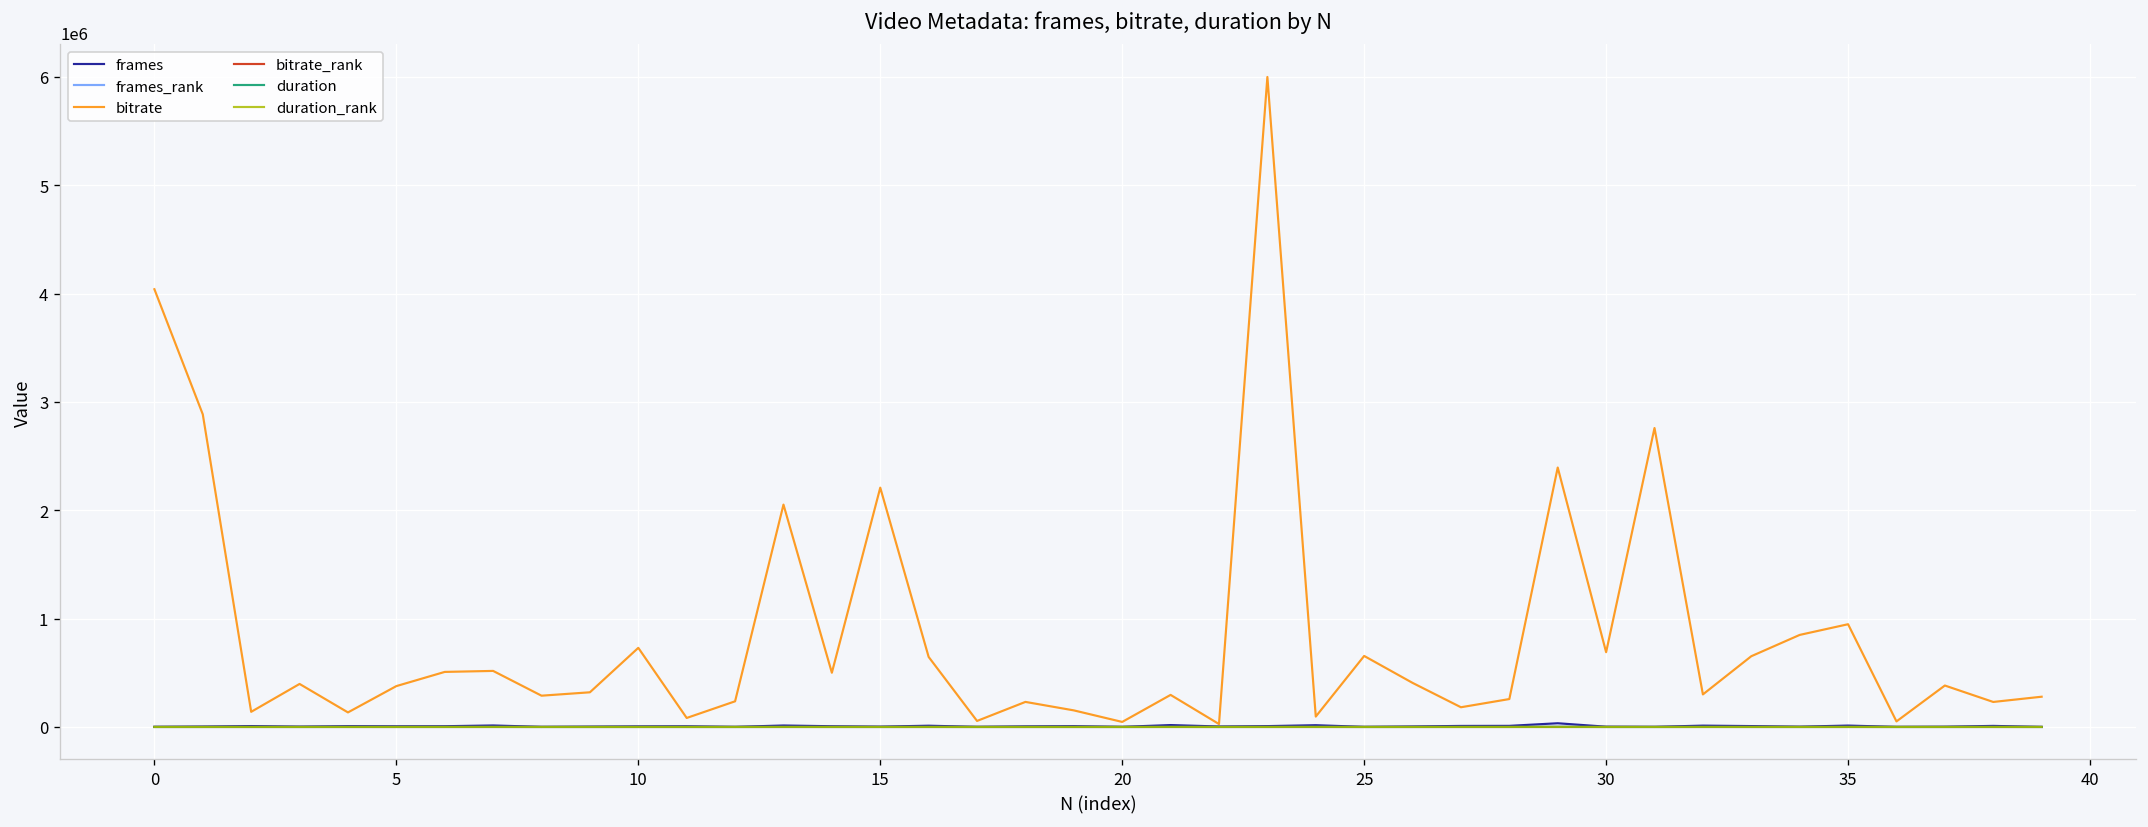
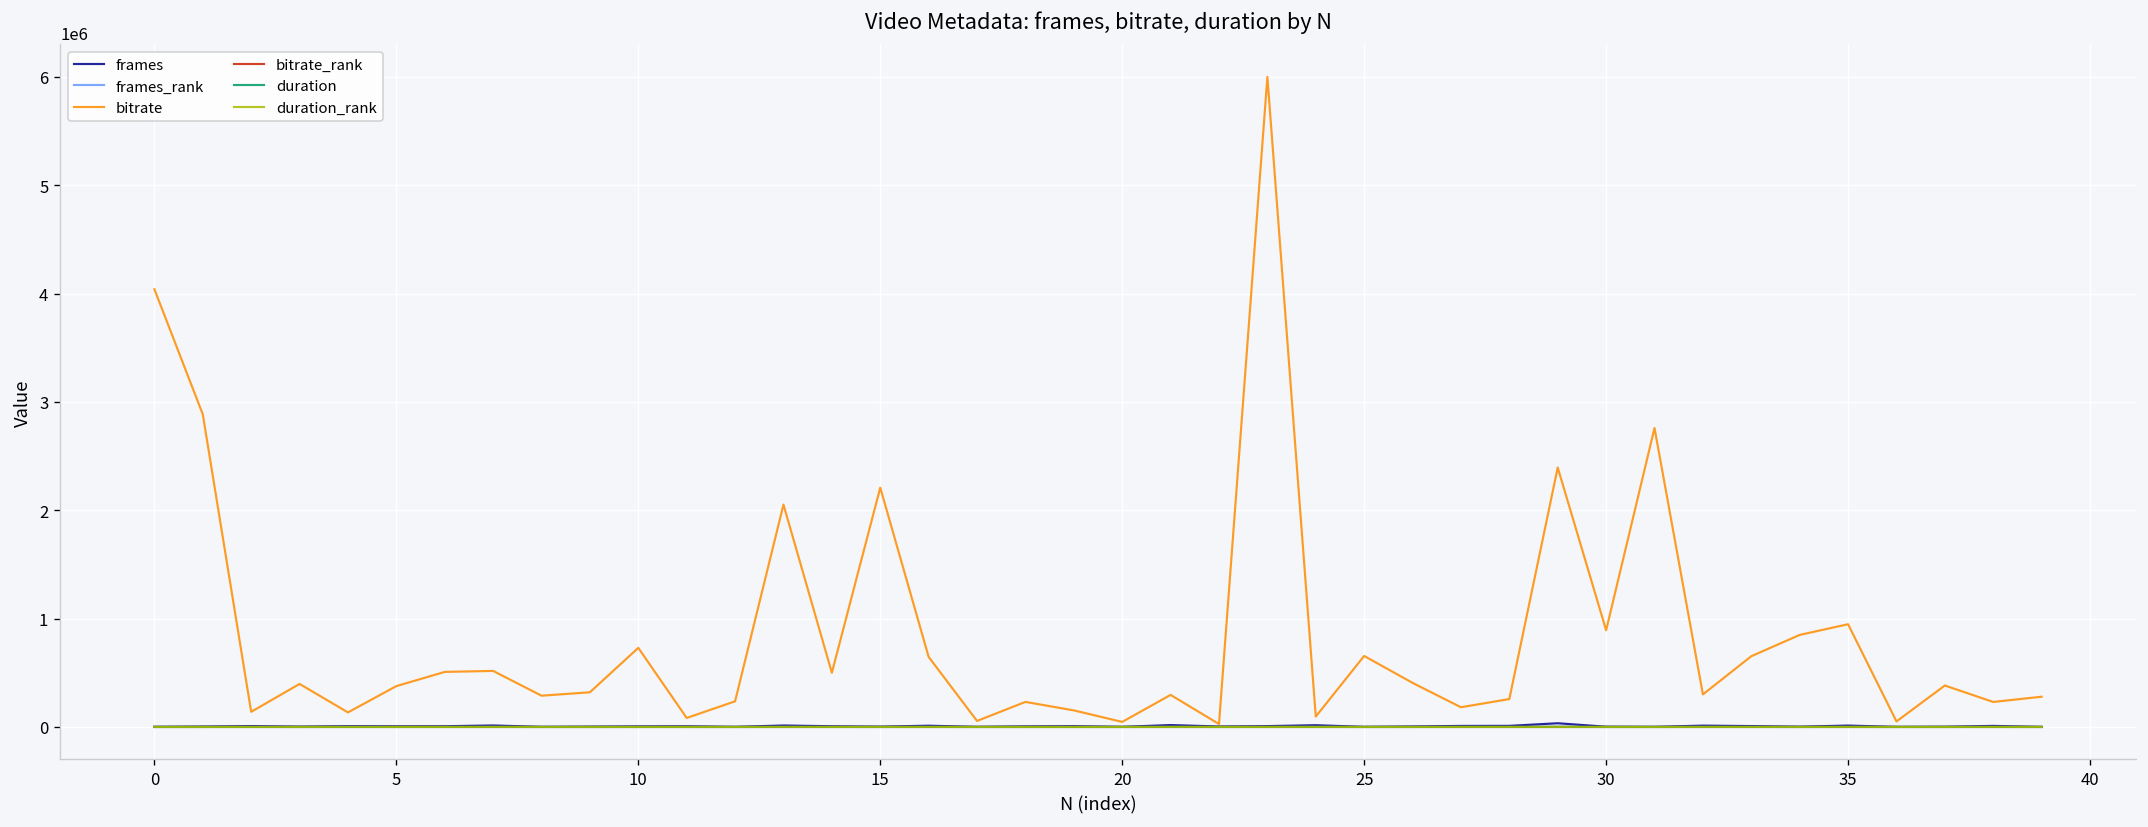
  {
    "bitrate": {
      "0": 4000000,
      "5": 400000,
      "10": 700000,
      "15": 2200000,
      "20": 0,
      "25": 700000,
-     "30": 700000,
+     "30": 900000,
      "35": 900000
    }
  }
